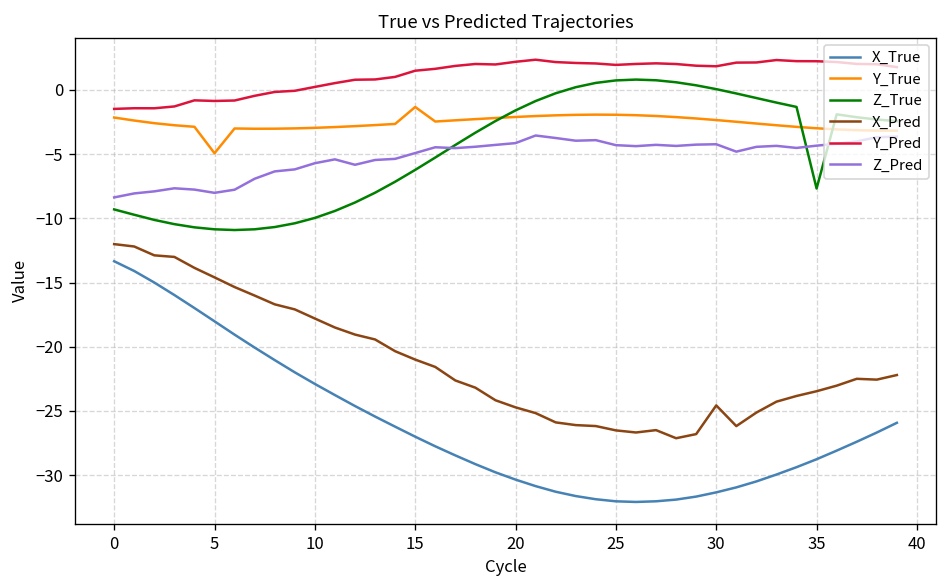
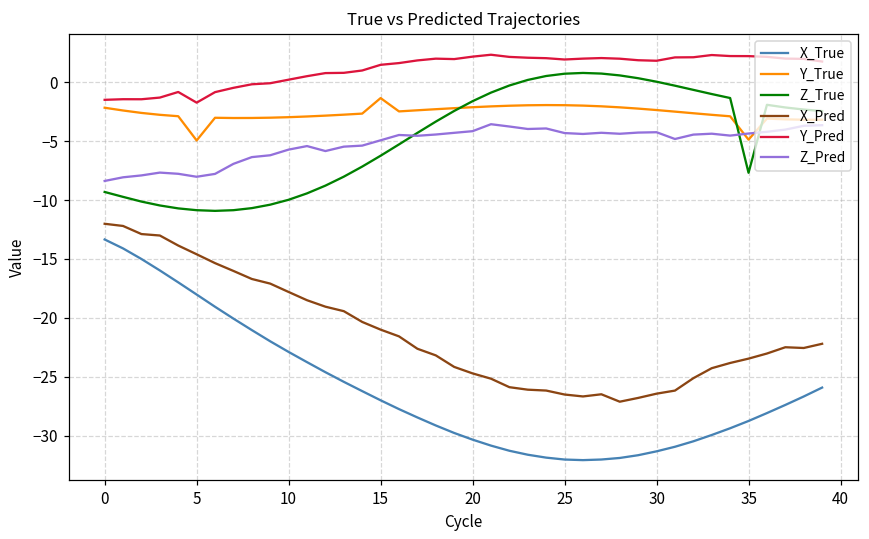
  {
    "X_True": {
      "0": -13.3,
      "5": -18.0,
      "10": -22.9,
      "15": -27.0,
      "20": -30.4,
      "25": -32.0,
      "30": -31.3,
      "35": -28.8
    },
    "Y_True": {
      "0": -2.1,
      "5": -4.9,
      "10": -3.0,
      "15": -1.3,
      "20": -2.1,
      "25": -1.9,
      "30": -2.3,
-     "35": -3.0
+     "35": -4.9
    },
    "Z_True": {
      "0": -9.3,
      "5": -10.9,
      "10": -10.0,
      "15": -6.2,
      "20": -1.6,
      "25": 0.7,
      "30": 0.1,
      "35": -7.7
    },
    "X_Pred": {
      "0": -12.0,
      "5": -14.6,
      "10": -17.8,
      "15": -21.0,
      "20": -24.7,
      "25": -26.5,
-     "30": -24.6,
+     "30": -26.4,
      "35": -23.5
    },
    "Y_Pred": {
      "0": -1.5,
-     "5": -0.9,
+     "5": -1.7,
      "10": 0.2,
      "15": 1.5,
      "20": 2.2,
      "25": 2.0,
      "30": 1.8,
      "35": 2.2
    },
    "Z_Pred": {
      "0": -8.4,
      "5": -8.0,
      "10": -5.7,
      "15": -4.9,
      "20": -4.1,
      "25": -4.3,
      "30": -4.2,
      "35": -4.3
    }
  }
